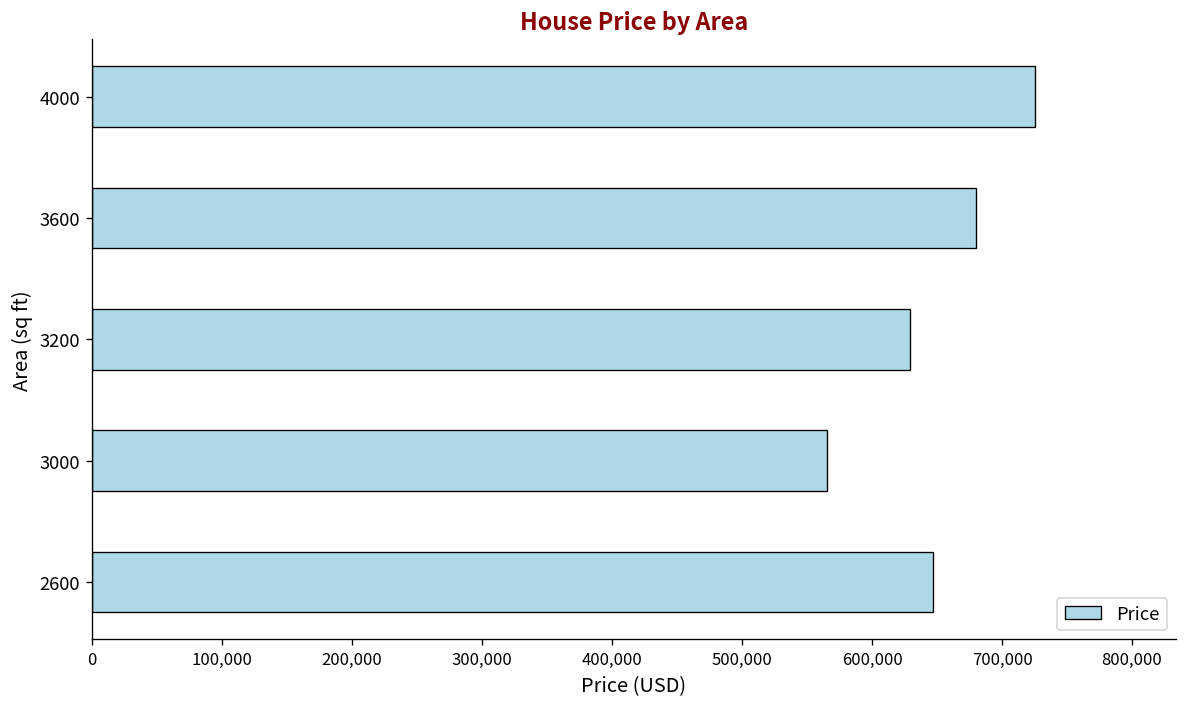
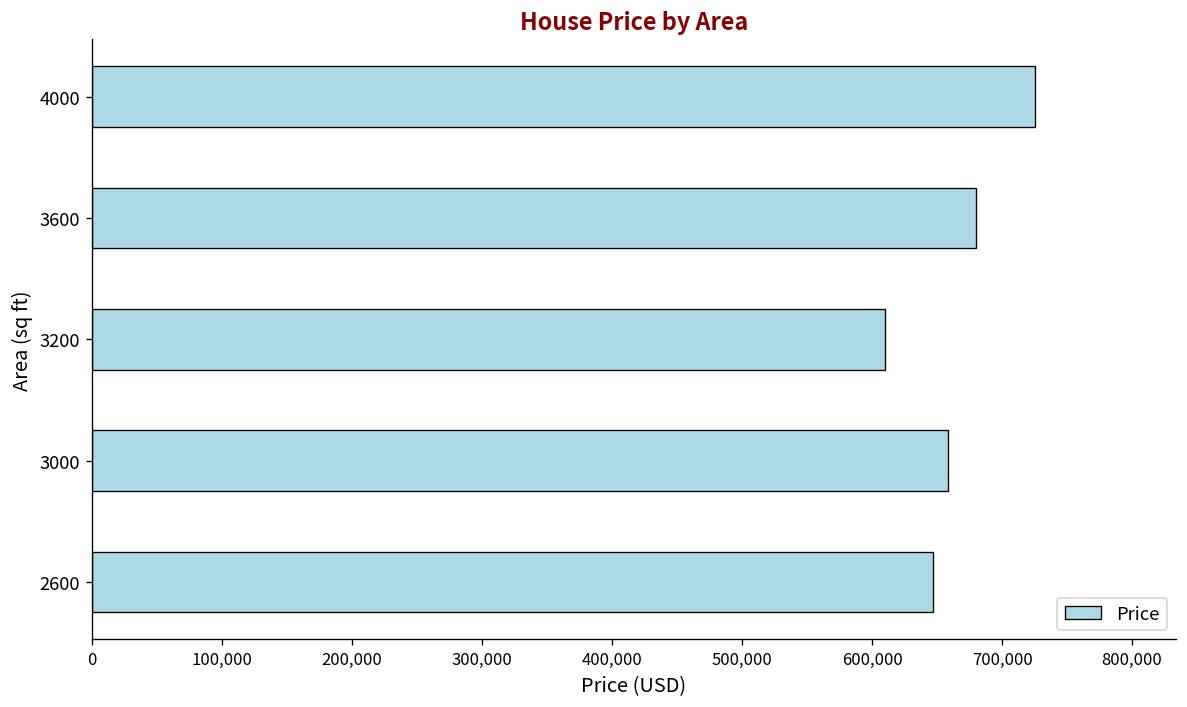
  {
    "4000": "725,000",
    "3600": "680,000",
-   "3200": "629,000",
-   "3000": "565,000",
+   "3200": "610,000",
+   "3000": "658,000",
    "2600": "647,000"
  }
